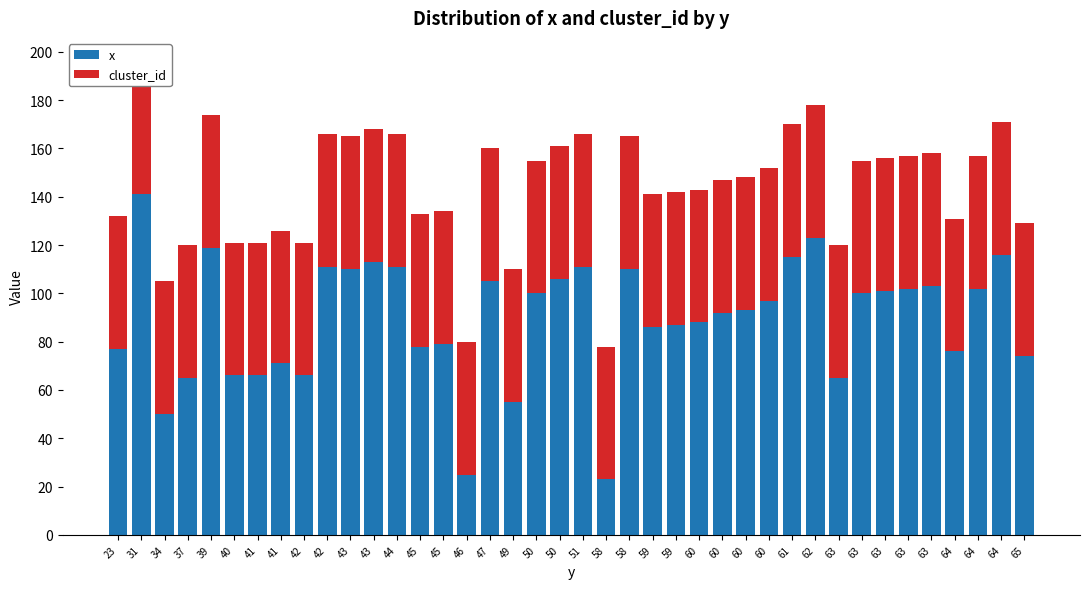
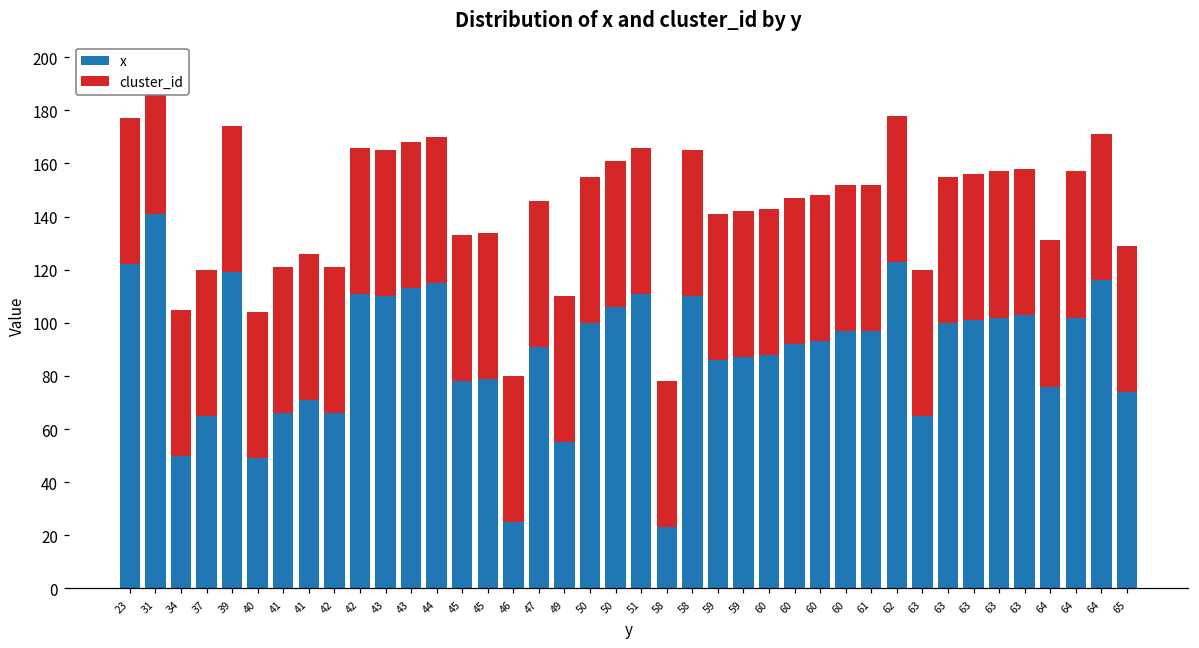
  {
    "x": {
-     "23": 77,
+     "23": 122,
      "31": 141,
      "34": 50,
      "37": 65,
      "39": 119,
-     "40": 66,
-     "44": 111,
+     "40": 49,
+     "44": 115,
      "46": 25,
-     "47": 105,
+     "47": 91,
      "49": 55,
      "51": 111,
-     "61": 115,
+     "61": 97,
      "62": 123,
      "65": 74
    },
    "cluster_id": {
      "23": 55,
      "34": 55,
      "37": 55,
      "39": 55,
      "40": 55,
      "44": 55,
      "46": 55,
      "47": 55,
      "49": 55,
      "51": 55,
      "61": 55,
      "62": 55,
      "65": 55
    }
  }
